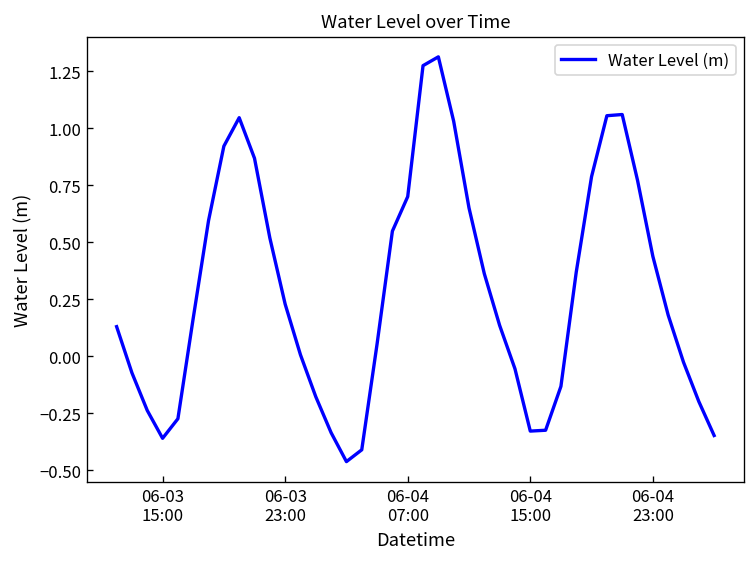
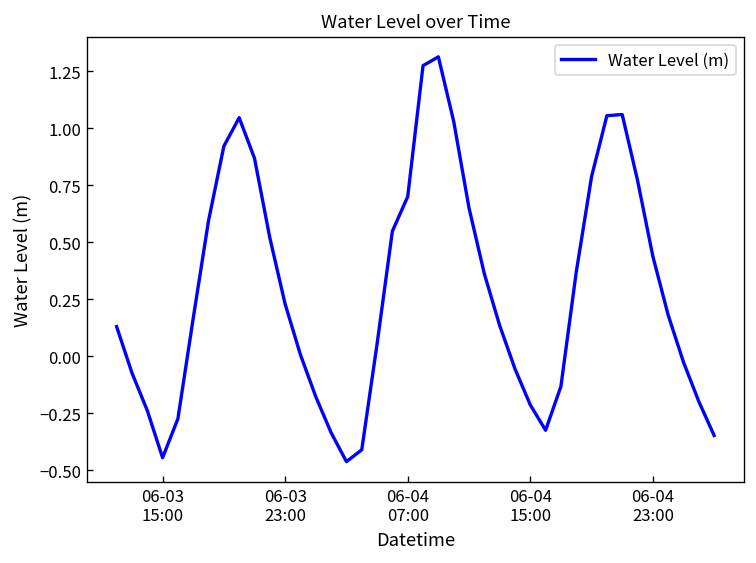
  {
-   "06-03 15:00": -0.36,
+   "06-03 15:00": -0.45,
    "06-03 23:00": 0.23,
    "06-04 07:00": 0.70,
-   "06-04 15:00": -0.33,
+   "06-04 15:00": -0.21,
    "06-04 23:00": 0.44
  }
